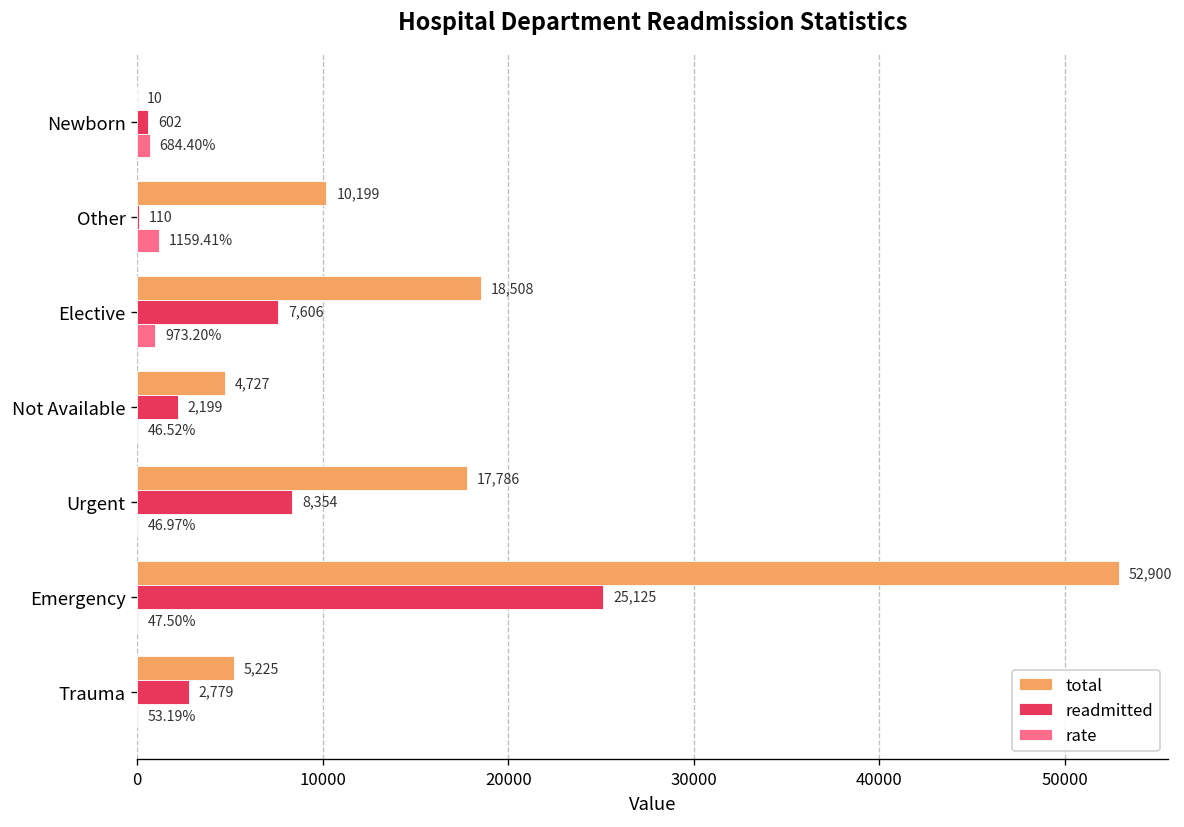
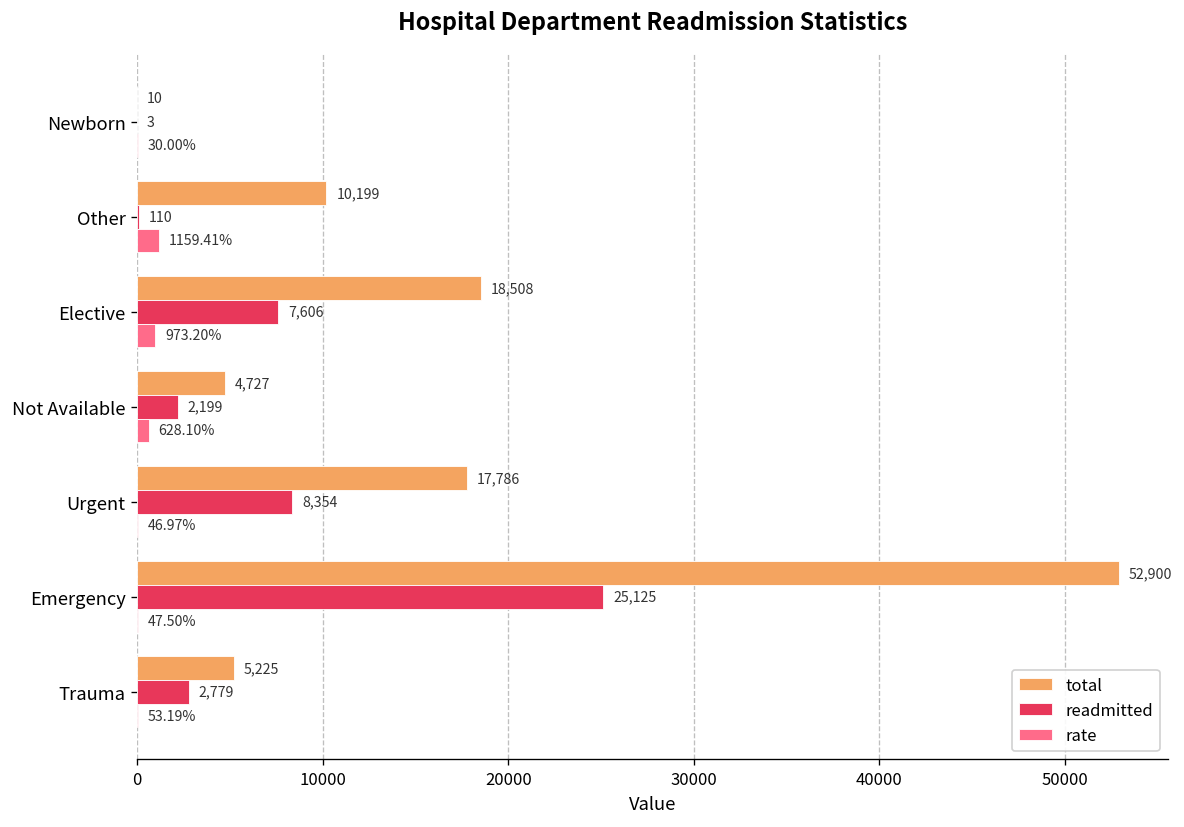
  {
    "total": {
      "Newborn": "10",
      "Other": "10,199",
      "Elective": "18,508",
      "Not Available": "4,727",
      "Urgent": "17,786",
      "Emergency": "52,900",
      "Trauma": "5,225"
    },
    "readmitted": {
-     "Newborn": "602",
+     "Newborn": "3",
      "Other": "110",
      "Elective": "7,606",
      "Not Available": "2,199",
      "Urgent": "8,354",
      "Emergency": "25,125",
      "Trauma": "2,779"
    },
    "rate": {
-     "Newborn": "684.40%",
+     "Newborn": "30.00%",
      "Other": "1159.41%",
      "Elective": "973.20%",
-     "Not Available": "46.52%",
+     "Not Available": "628.10%",
      "Urgent": "46.97%",
      "Emergency": "47.50%",
      "Trauma": "53.19%"
    }
  }
